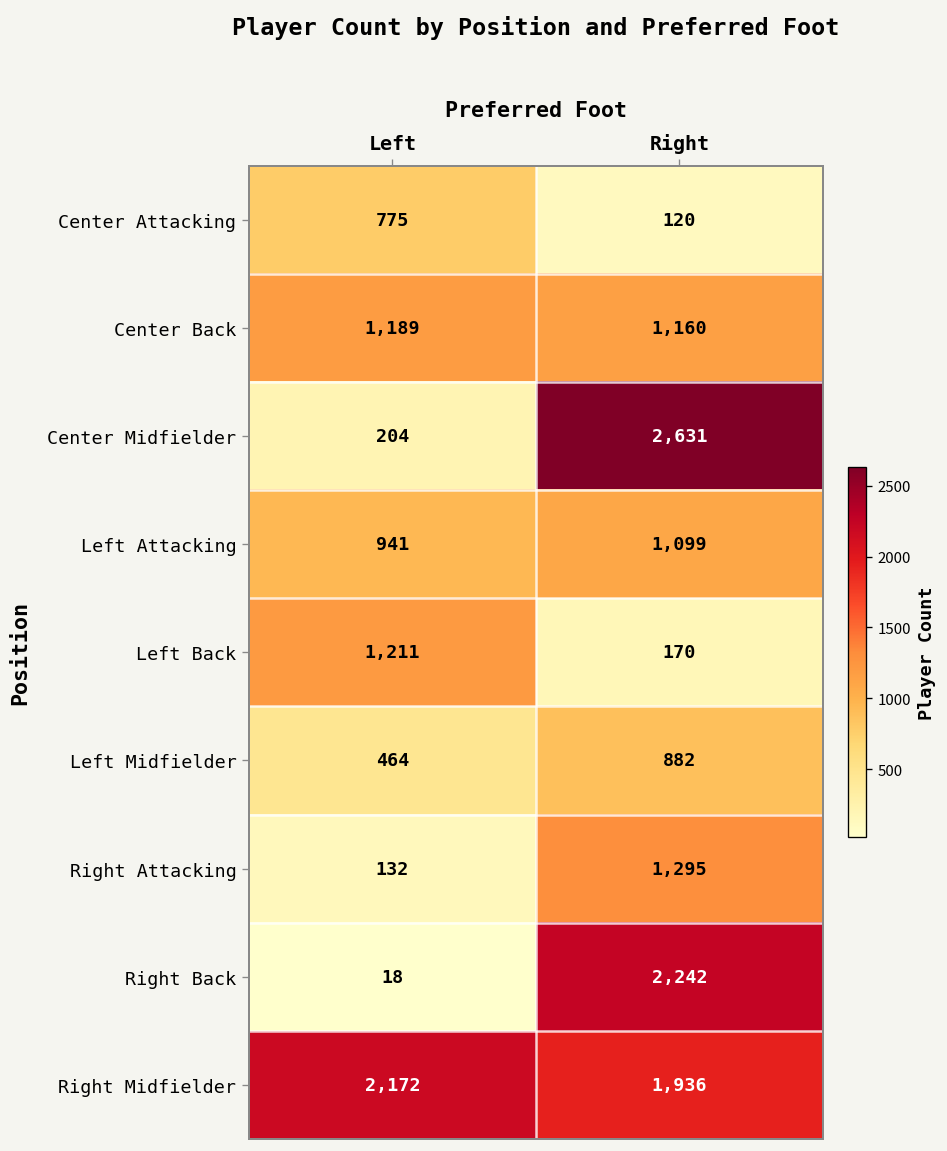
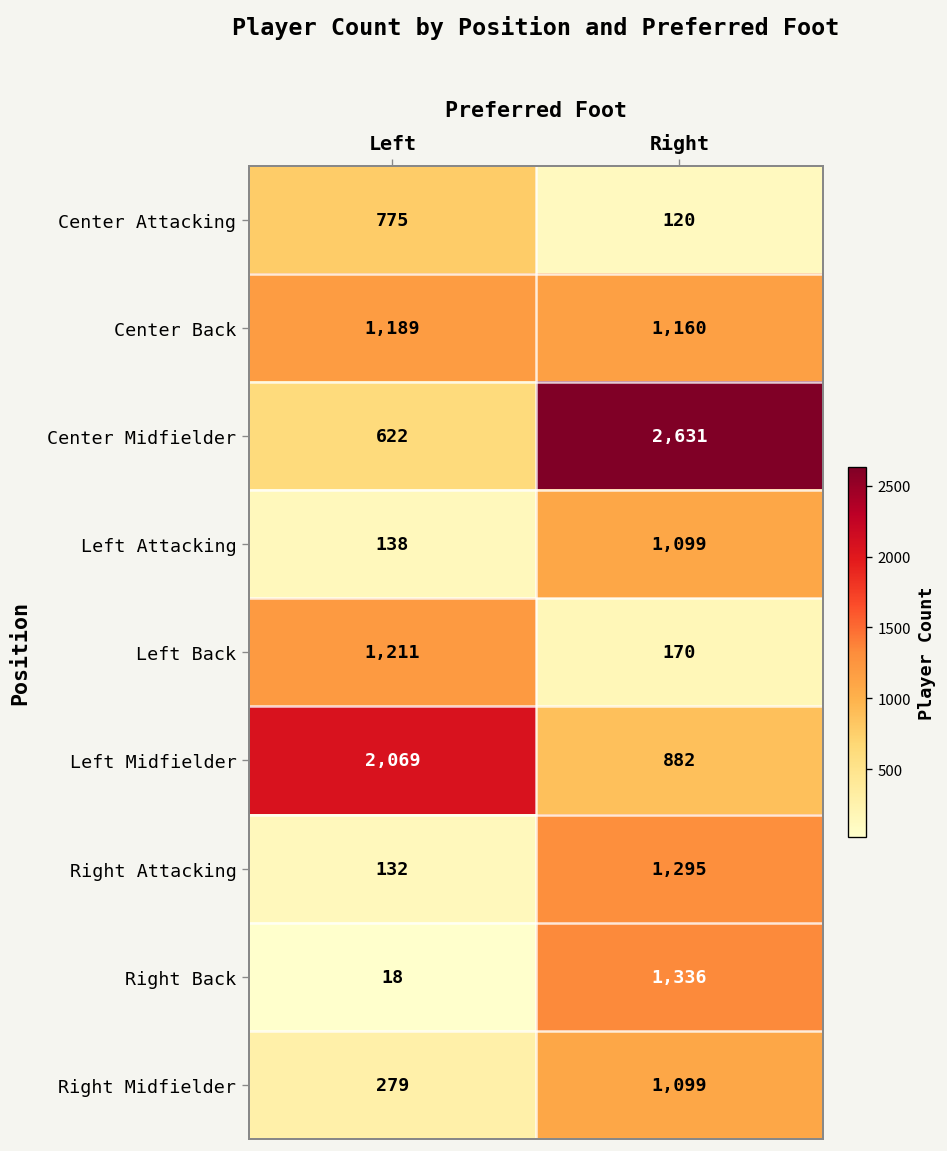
  {
    "Center Attacking": {
      "Left": "775",
      "Right": "120"
    },
    "Center Back": {
      "Left": "1,189",
      "Right": "1,160"
    },
    "Center Midfielder": {
-     "Left": "204",
+     "Left": "622",
      "Right": "2,631"
    },
    "Left Attacking": {
-     "Left": "941",
+     "Left": "138",
      "Right": "1,099"
    },
    "Left Back": {
      "Left": "1,211",
      "Right": "170"
    },
    "Left Midfielder": {
-     "Left": "464",
+     "Left": "2,069",
      "Right": "882"
    },
    "Right Attacking": {
      "Left": "132",
      "Right": "1,295"
    },
    "Right Back": {
      "Left": "18",
-     "Right": "2,242"
+     "Right": "1,336"
    },
    "Right Midfielder": {
-     "Left": "2,172",
-     "Right": "1,936"
+     "Left": "279",
+     "Right": "1,099"
    }
  }
